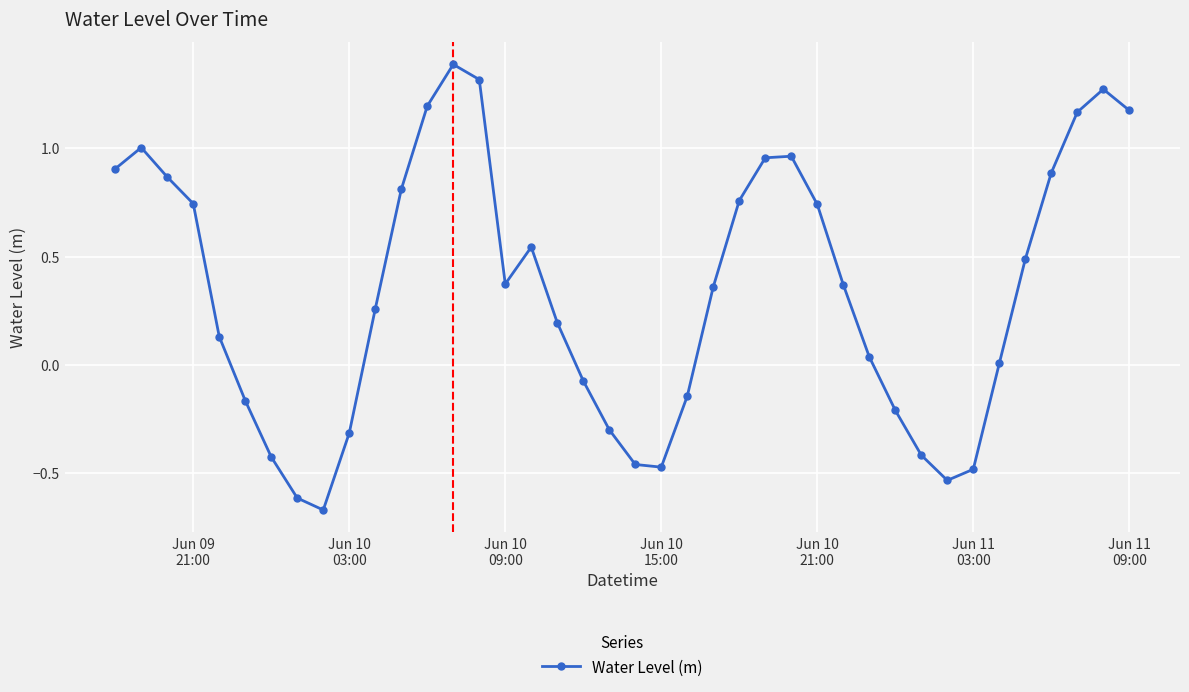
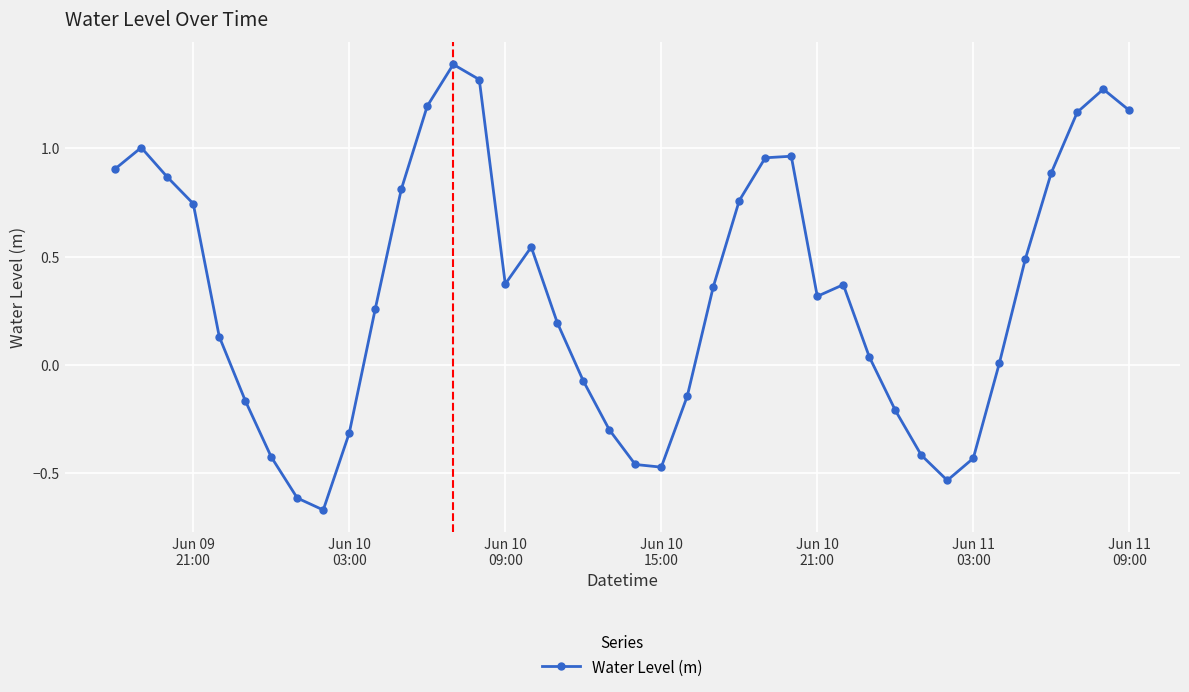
  {
    "Jun 09 21:00": 0.74,
    "Jun 10 03:00": -0.31,
    "Jun 10 09:00": 0.37,
    "Jun 10 15:00": -0.47,
-   "Jun 10 21:00": 0.74,
-   "Jun 11 03:00": -0.48,
+   "Jun 10 21:00": 0.32,
+   "Jun 11 03:00": -0.43,
    "Jun 11 09:00": 1.18
  }
